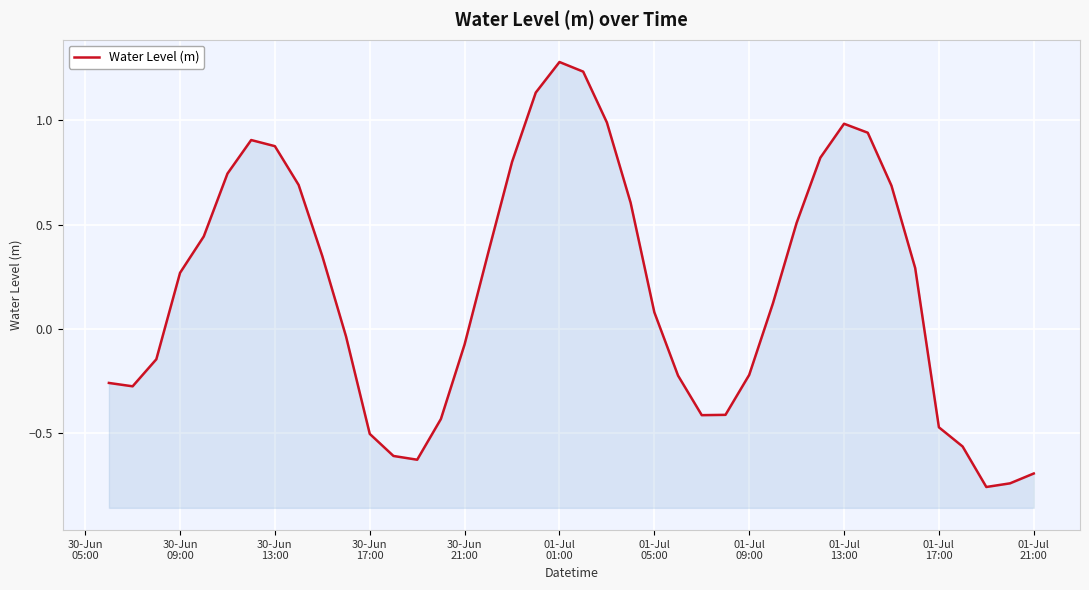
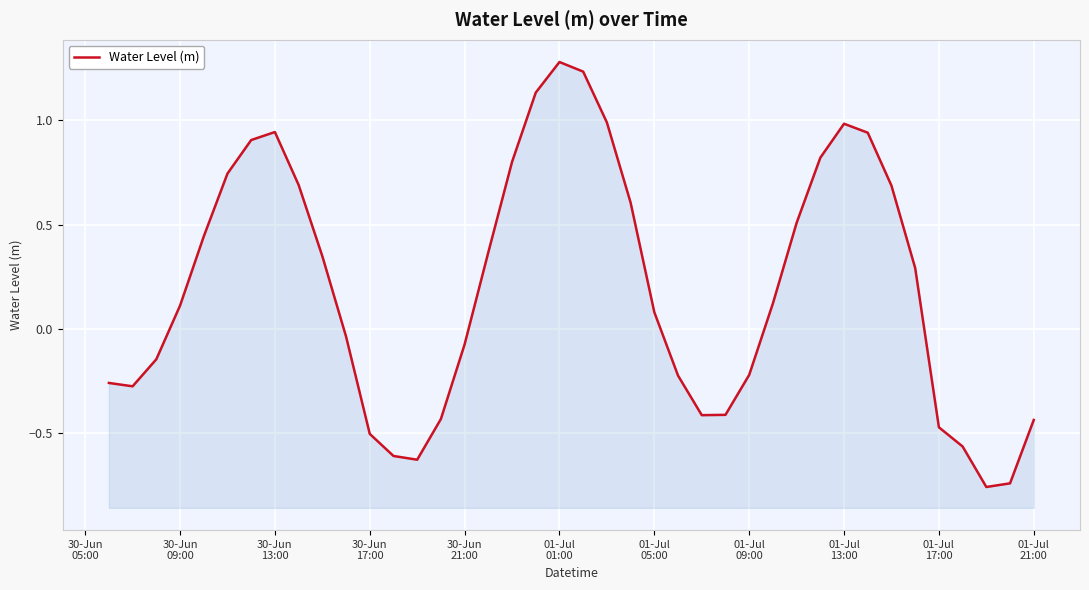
  {
-   "30-Jun 09:00": 0.27,
-   "30-Jun 13:00": 0.88,
+   "30-Jun 09:00": 0.11,
+   "30-Jun 13:00": 0.94,
    "30-Jun 17:00": -0.50,
    "30-Jun 21:00": -0.07,
    "01-Jul 01:00": 1.28,
    "01-Jul 05:00": 0.08,
    "01-Jul 09:00": -0.22,
    "01-Jul 13:00": 0.98,
    "01-Jul 17:00": -0.47,
-   "01-Jul 21:00": -0.69
+   "01-Jul 21:00": -0.44
  }
